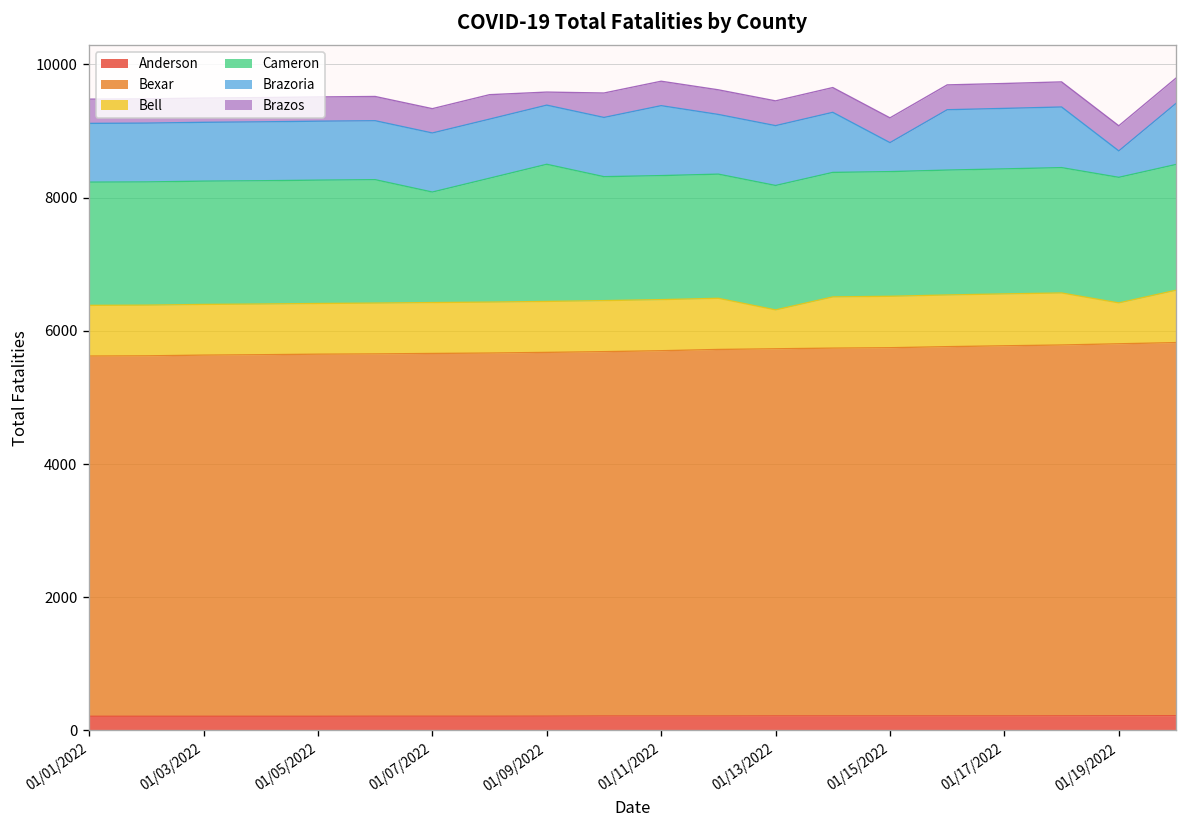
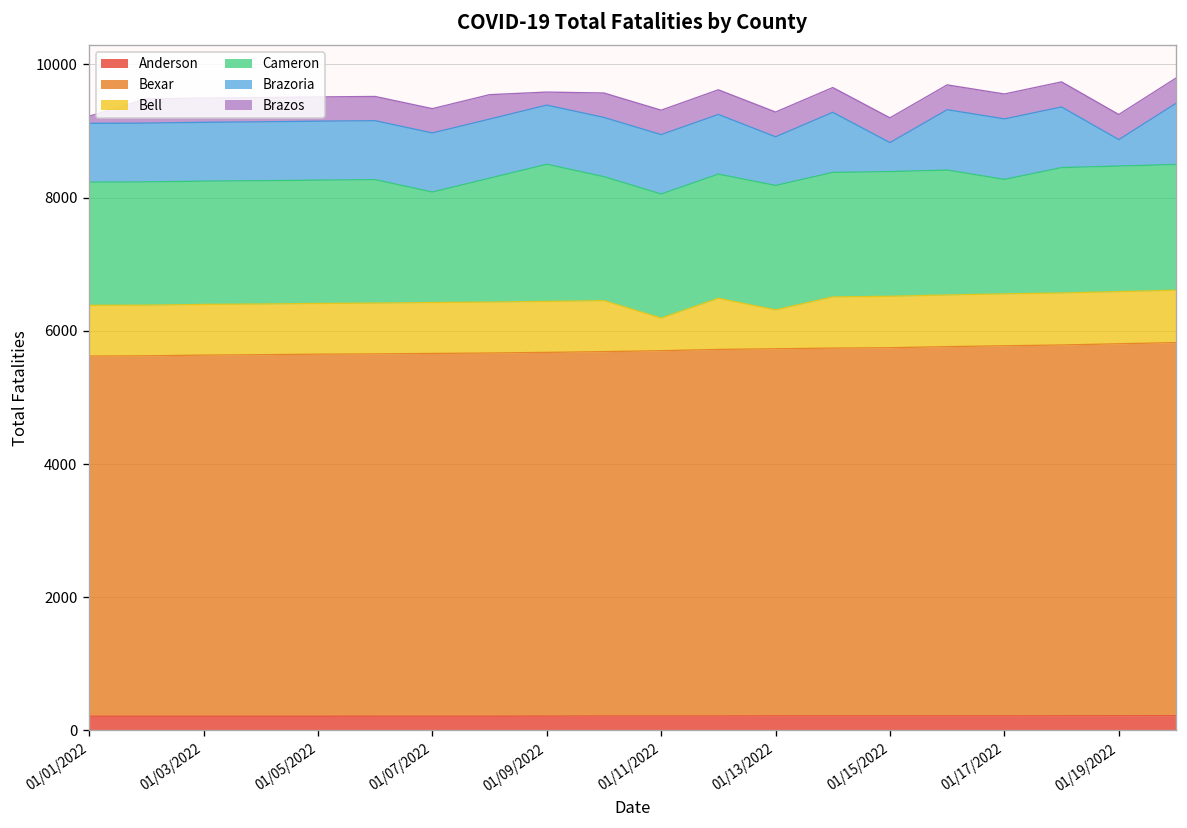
  {
    "Bell": {
      "01/01/2022": 800,
      "01/03/2022": 800,
      "01/05/2022": 800,
      "01/07/2022": 800,
      "01/09/2022": 800,
-     "01/11/2022": 800,
+     "01/11/2022": 500,
      "01/13/2022": 600,
      "01/15/2022": 800,
      "01/17/2022": 800,
-     "01/19/2022": 600
+     "01/19/2022": 800
    },
    "Cameron": {
      "01/01/2022": 1900,
      "01/03/2022": 1900,
      "01/05/2022": 1900,
      "01/07/2022": 1700,
      "01/09/2022": 2100,
      "01/11/2022": 1900,
      "01/13/2022": 1900,
      "01/15/2022": 1900,
-     "01/17/2022": 1900,
+     "01/17/2022": 1700,
      "01/19/2022": 1900
    },
    "Brazoria": {
      "01/01/2022": 900,
      "01/03/2022": 900,
      "01/05/2022": 900,
      "01/07/2022": 900,
      "01/09/2022": 900,
-     "01/11/2022": 1100,
-     "01/13/2022": 900,
+     "01/11/2022": 900,
+     "01/13/2022": 700,
      "01/15/2022": 400,
      "01/17/2022": 900,
      "01/19/2022": 400
    },
    "Brazos": {
-     "01/01/2022": 400,
+     "01/01/2022": 100,
      "01/07/2022": 400,
      "01/09/2022": 200,
      "01/11/2022": 400,
      "01/13/2022": 400,
      "01/15/2022": 400,
      "01/17/2022": 400,
      "01/19/2022": 400
    }
  }
